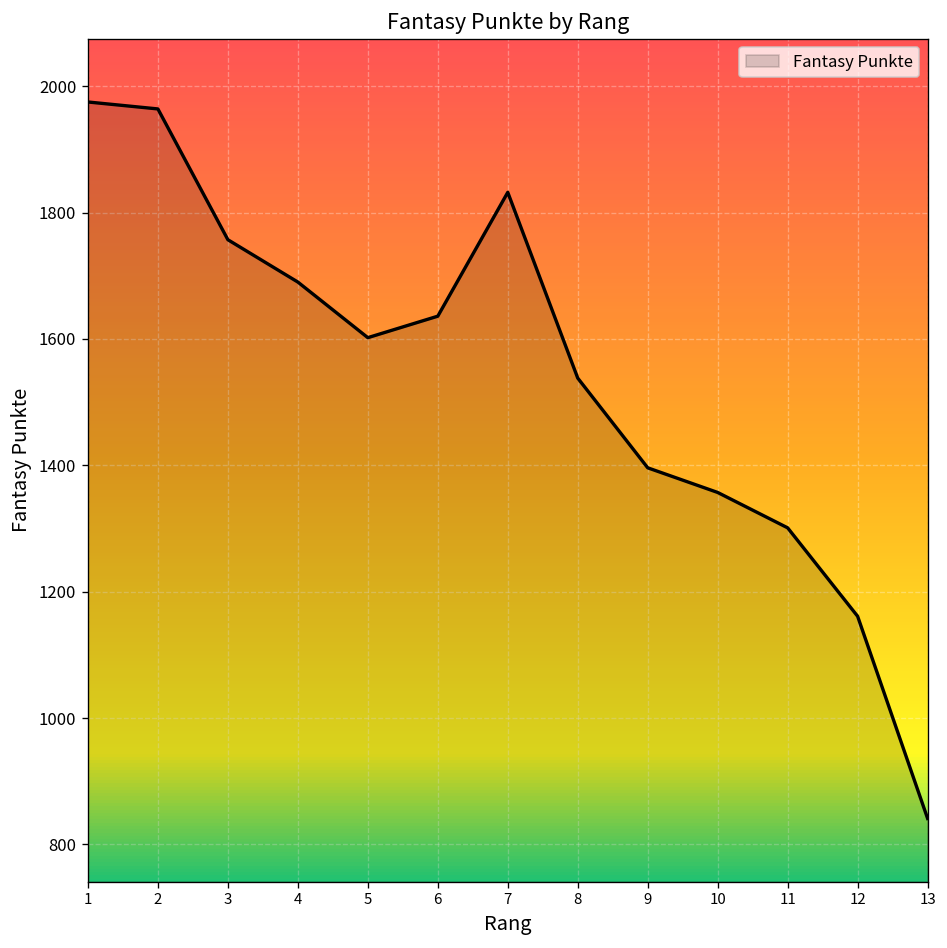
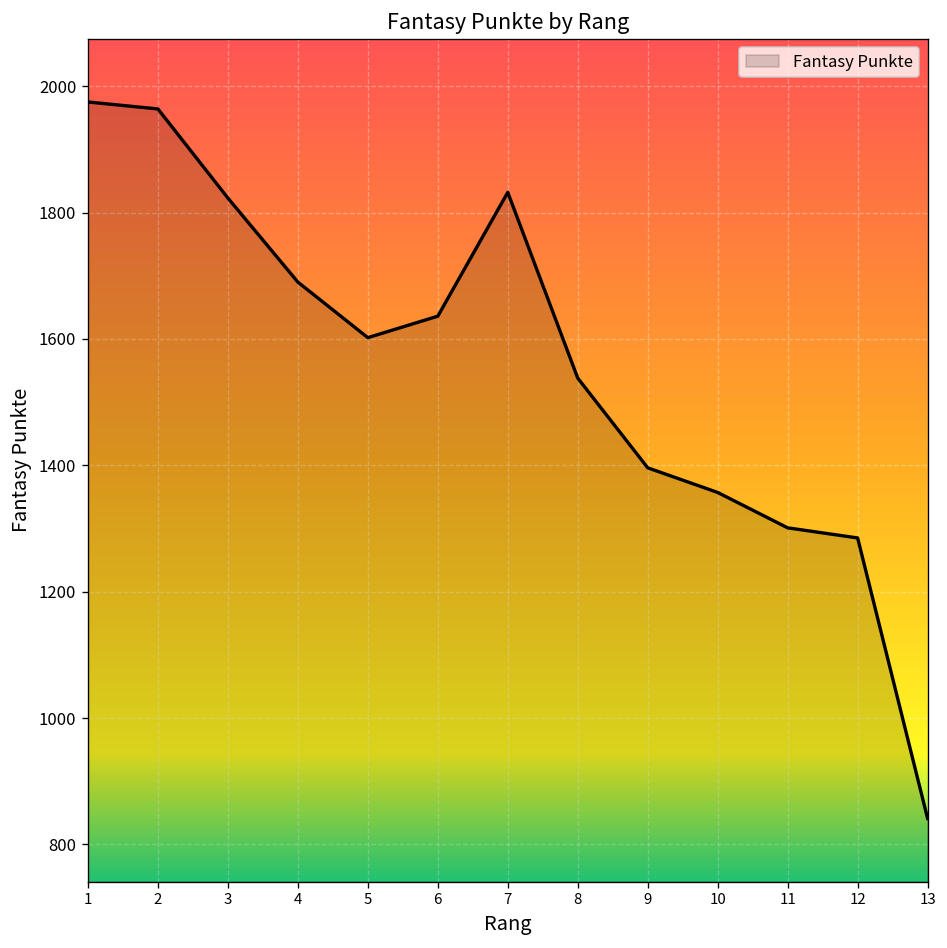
  {
    "1": 1980,
    "2": 1960,
-   "3": 1760,
+   "3": 1820,
    "4": 1690,
    "5": 1600,
    "6": 1640,
    "7": 1830,
    "8": 1540,
    "9": 1400,
    "10": 1360,
    "11": 1300,
-   "12": 1160,
+   "12": 1290,
    "13": 840
  }
